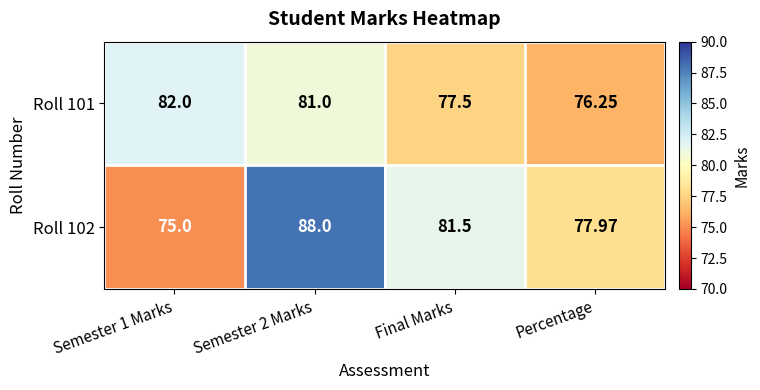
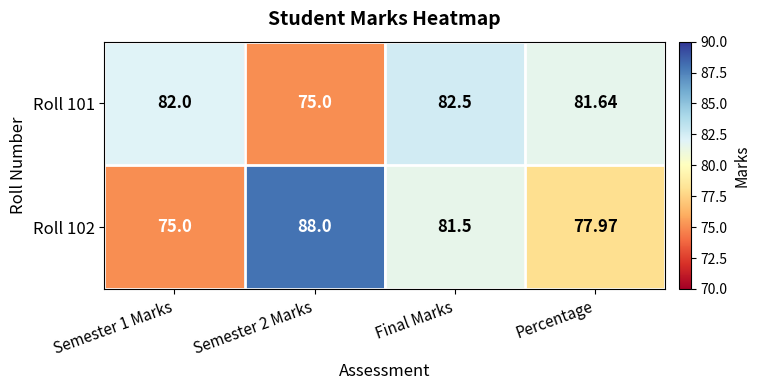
  {
    "Roll 101": {
      "Semester 1 Marks": 82.0,
-     "Semester 2 Marks": 81.0,
-     "Final Marks": 77.5,
-     "Percentage": 76.25
+     "Semester 2 Marks": 75.0,
+     "Final Marks": 82.5,
+     "Percentage": 81.64
    },
    "Roll 102": {
      "Semester 1 Marks": 75.0,
      "Semester 2 Marks": 88.0,
      "Final Marks": 81.5,
      "Percentage": 77.97
    }
  }
